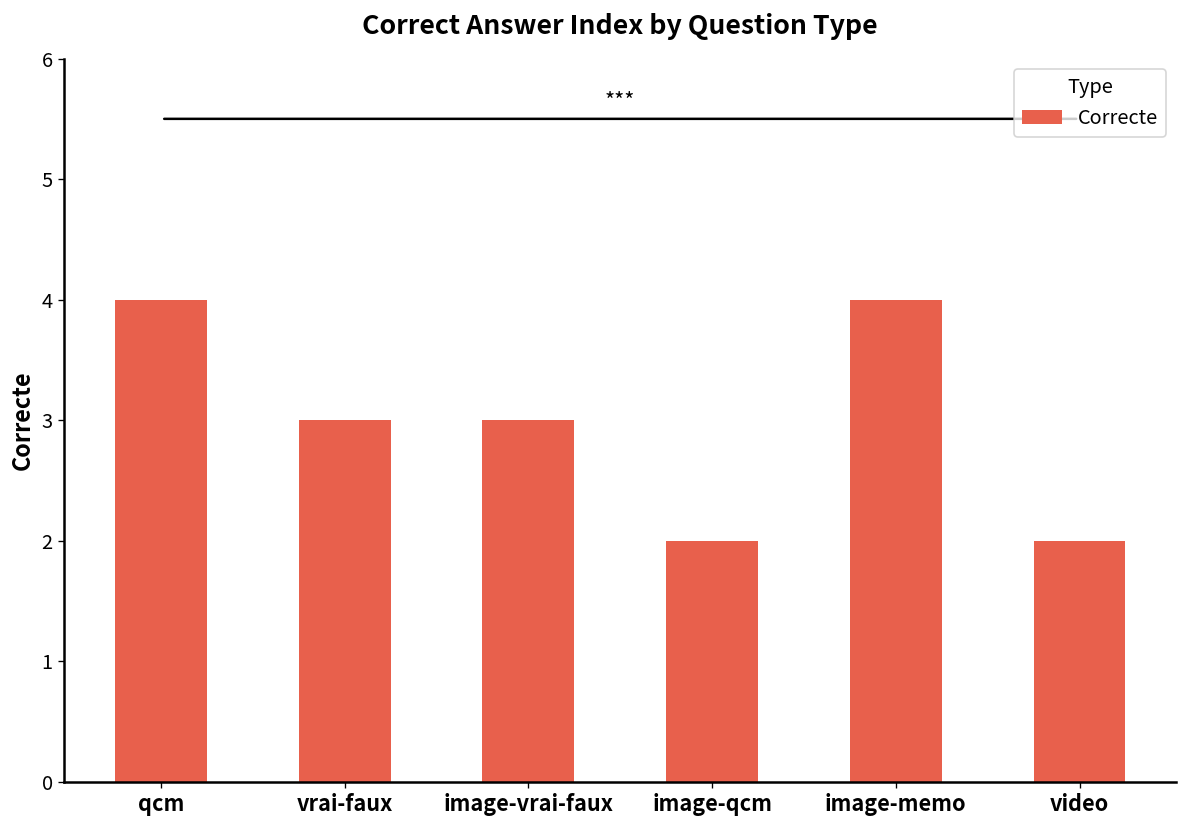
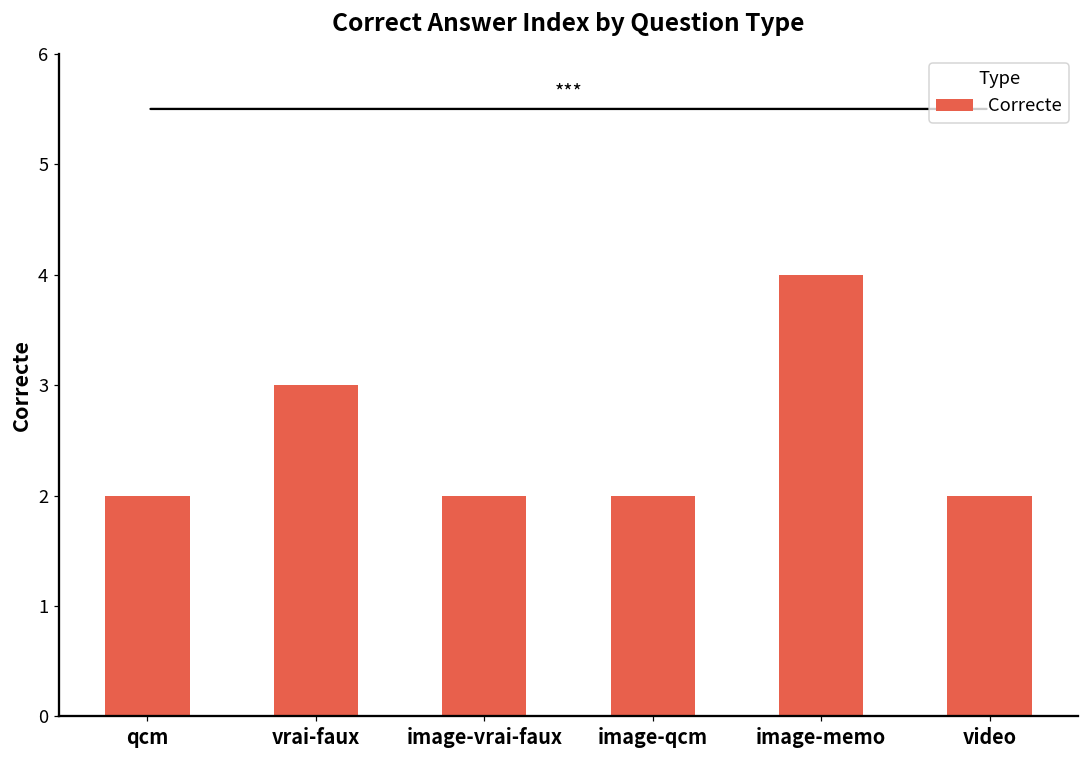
  {
-   "qcm": 4,
+   "qcm": 2,
    "vrai-faux": 3,
-   "image-vrai-faux": 3,
+   "image-vrai-faux": 2,
    "image-qcm": 2,
    "image-memo": 4,
    "video": 2
  }
